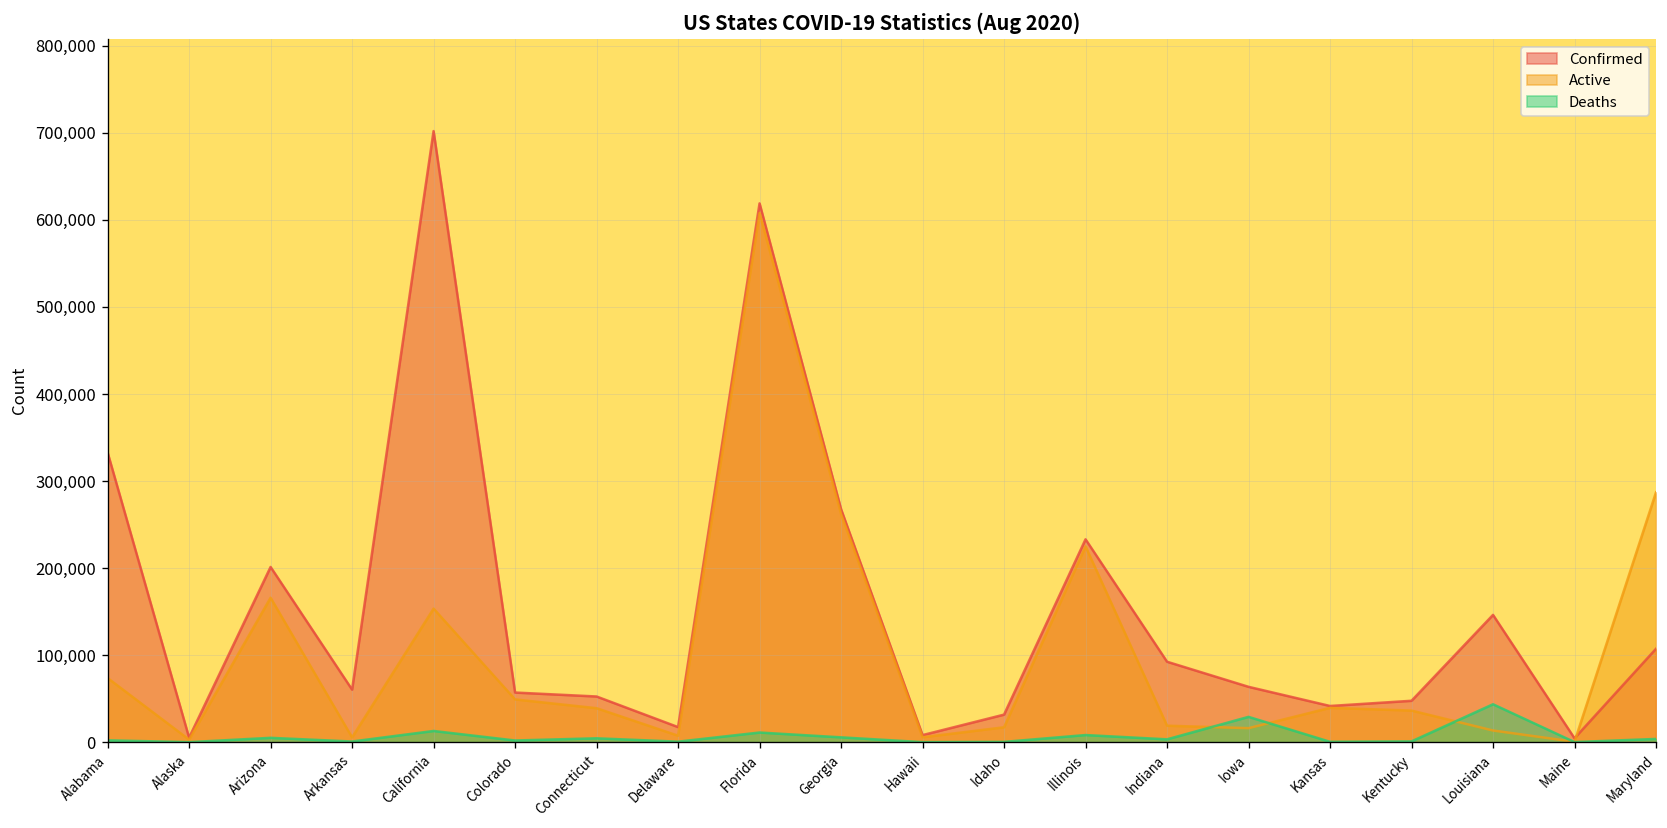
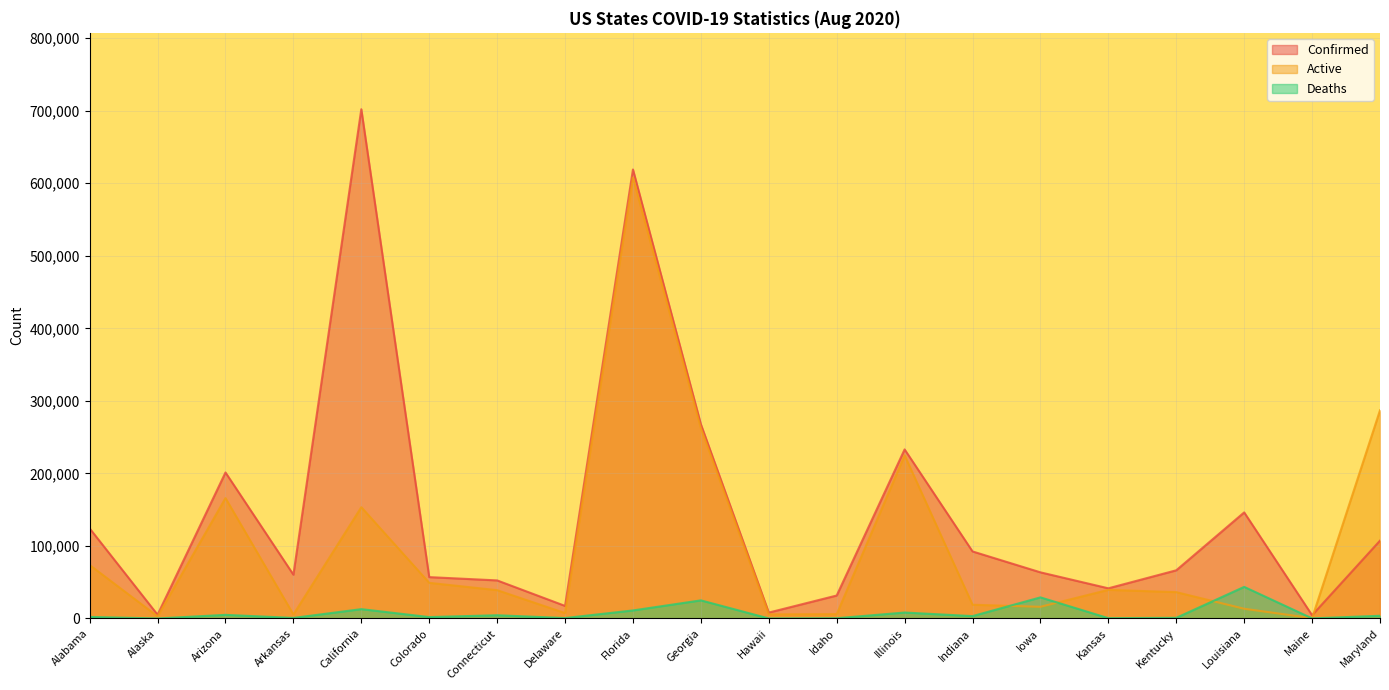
  {
    "Confirmed": {
-     "Alabama": "330,000",
+     "Alabama": "120,000",
      "Arizona": "200,000",
      "Arkansas": "60,000",
      "California": "700,000",
      "Colorado": "60,000",
      "Connecticut": "50,000",
      "Delaware": "20,000",
      "Florida": "620,000",
      "Georgia": "270,000",
      "Idaho": "30,000",
      "Illinois": "230,000",
      "Indiana": "90,000",
      "Iowa": "60,000",
-     "Kentucky": "50,000",
+     "Kentucky": "70,000",
      "Louisiana": "150,000",
      "Maine": "0",
      "Maryland": "110,000"
    },
    "Active": {
      "Alabama": "70,000",
      "Arizona": "170,000",
      "Arkansas": "10,000",
      "California": "150,000",
      "Colorado": "50,000",
      "Connecticut": "40,000",
      "Delaware": "10,000",
      "Florida": "610,000",
      "Georgia": "260,000",
-     "Idaho": "20,000",
+     "Idaho": "10,000",
      "Illinois": "220,000",
      "Indiana": "20,000",
      "Iowa": "20,000",
      "Kentucky": "40,000",
      "Louisiana": "10,000",
      "Maryland": "290,000"
    },
    "Deaths": {
      "Alabama": "0",
      "Arizona": "10,000",
      "Arkansas": "0",
      "California": "10,000",
      "Colorado": "0",
      "Connecticut": "0",
      "Delaware": "0",
      "Florida": "10,000",
-     "Georgia": "10,000",
+     "Georgia": "20,000",
      "Hawaii": "0",
      "Idaho": "0",
      "Illinois": "10,000",
      "Indiana": "0",
      "Iowa": "30,000",
      "Kansas": "0",
      "Kentucky": "0",
      "Louisiana": "40,000",
      "Maryland": "0"
    }
  }
